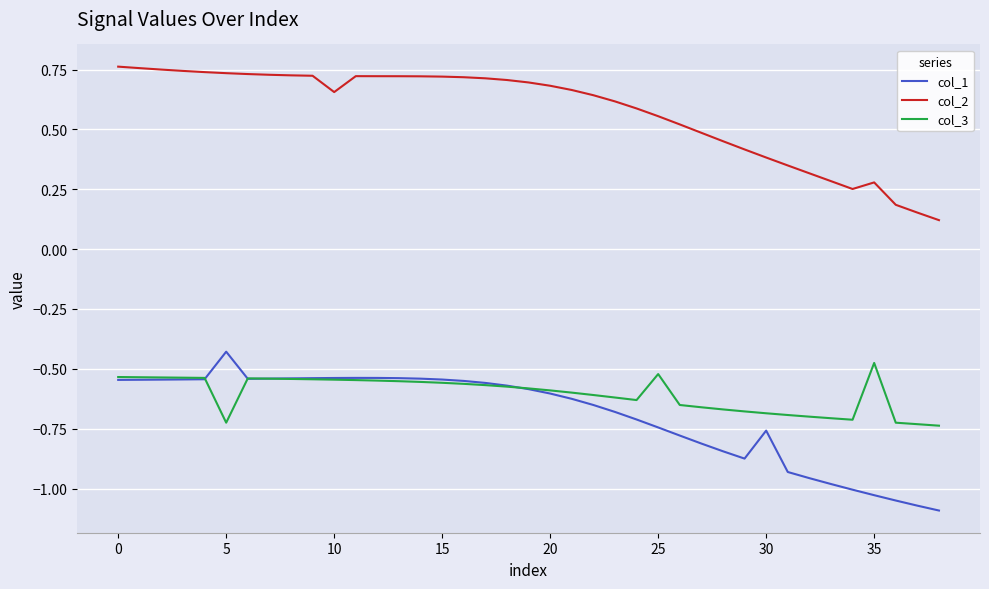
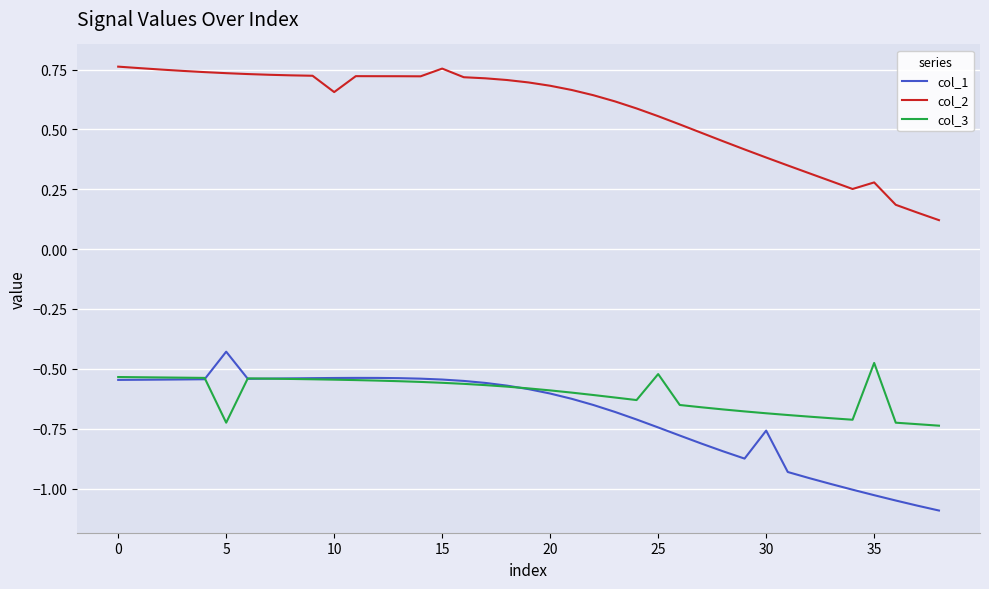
  {
    "col_1": {
      "0": -0.55,
      "5": -0.43,
      "15": -0.54,
      "20": -0.60,
      "25": -0.74,
      "30": -0.76,
      "35": -1.03
    },
    "col_2": {
      "0": 0.76,
      "5": 0.73,
      "10": 0.66,
-     "15": 0.72,
+     "15": 0.75,
      "20": 0.68,
      "25": 0.56,
      "30": 0.38,
      "35": 0.28
    },
    "col_3": {
      "0": -0.53,
      "5": -0.72,
      "15": -0.56,
      "20": -0.59,
      "25": -0.52,
      "30": -0.69,
      "35": -0.48
    }
  }
